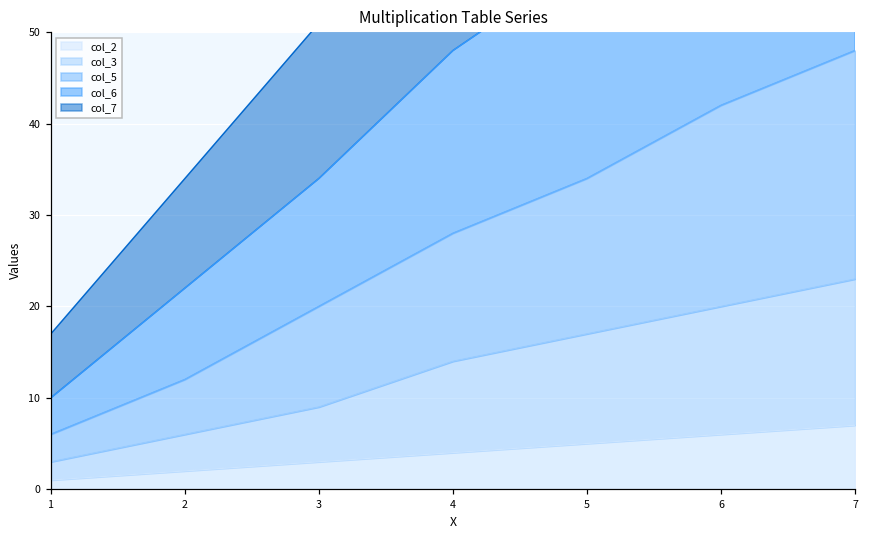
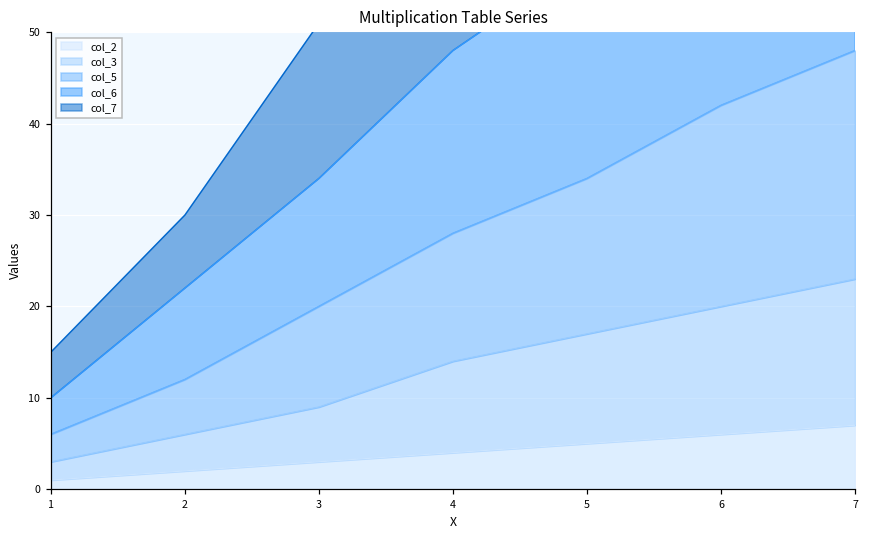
  {
    "col_7": {
-     "1": 7,
-     "2": 12
+     "1": 5,
+     "2": 8
    }
  }
